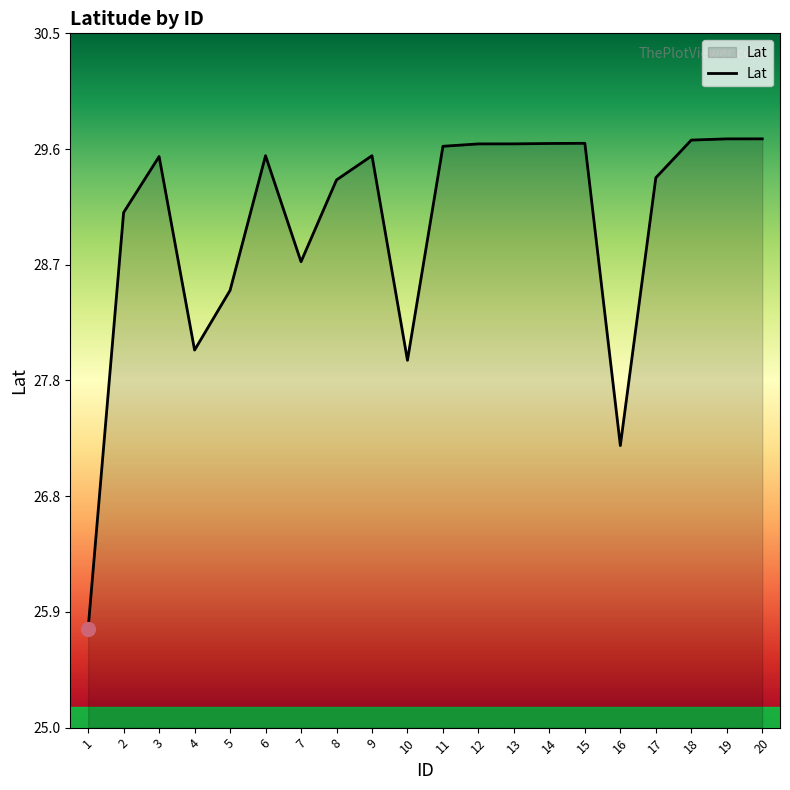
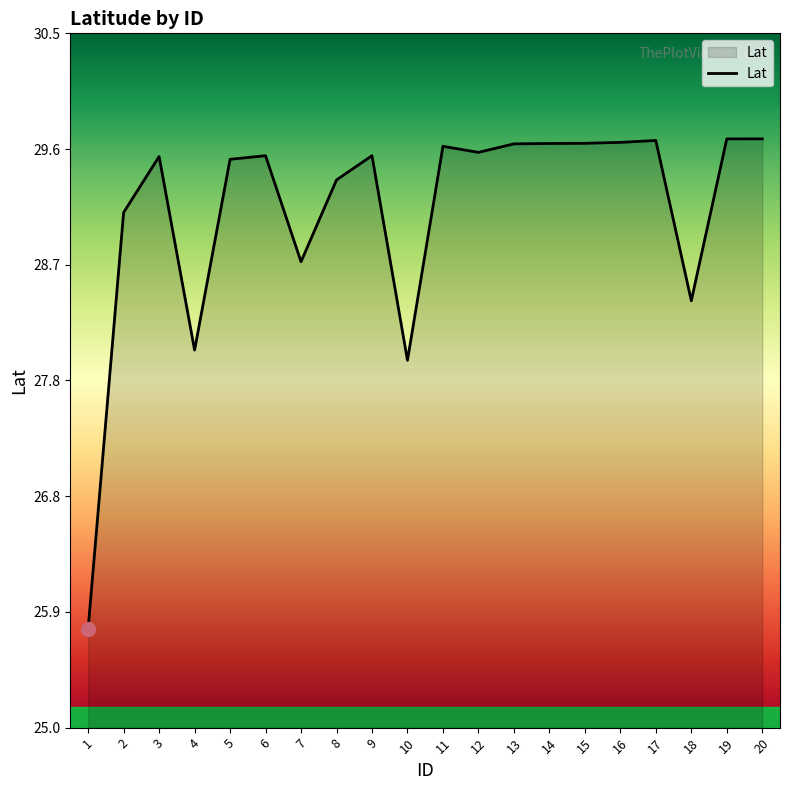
  {
    "Lat": {
      "2": 29.08,
      "3": 29.52,
      "4": 27.99,
-     "5": 28.46,
+     "5": 29.50,
      "6": 29.53,
      "7": 28.69,
      "8": 29.34,
      "9": 29.53,
      "10": 27.91,
      "11": 29.61,
-     "12": 29.62,
+     "12": 29.56,
      "13": 29.62,
      "14": 29.63,
      "15": 29.63,
-     "16": 27.23,
-     "17": 29.36,
-     "18": 29.65,
+     "16": 29.64,
+     "17": 29.65,
+     "18": 28.38,
      "19": 29.66,
      "20": 29.66
    }
  }
